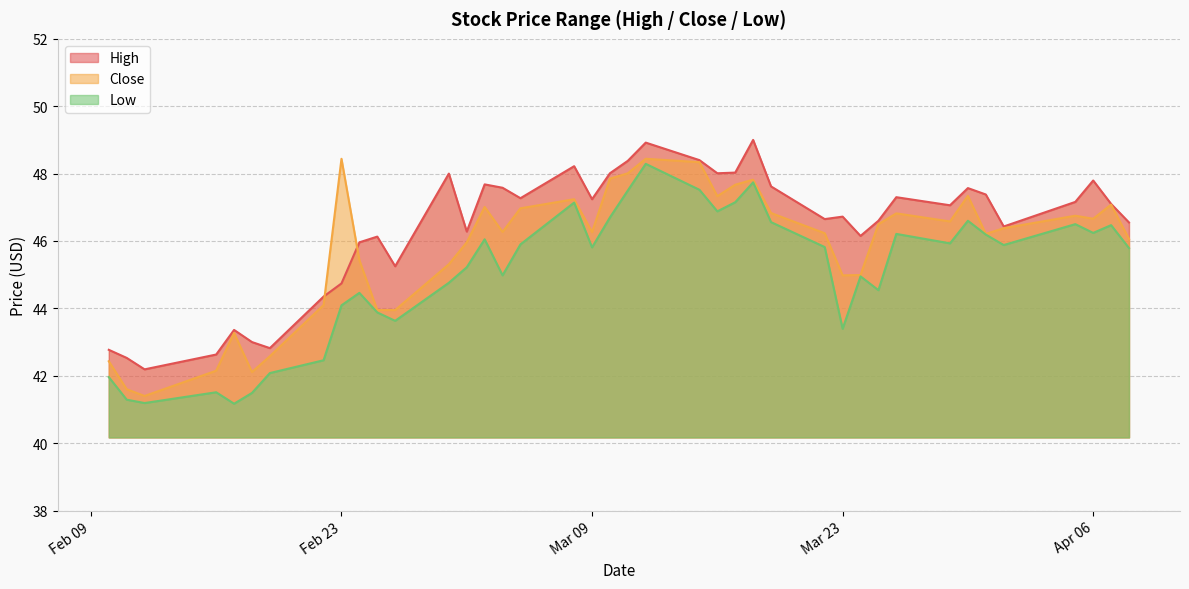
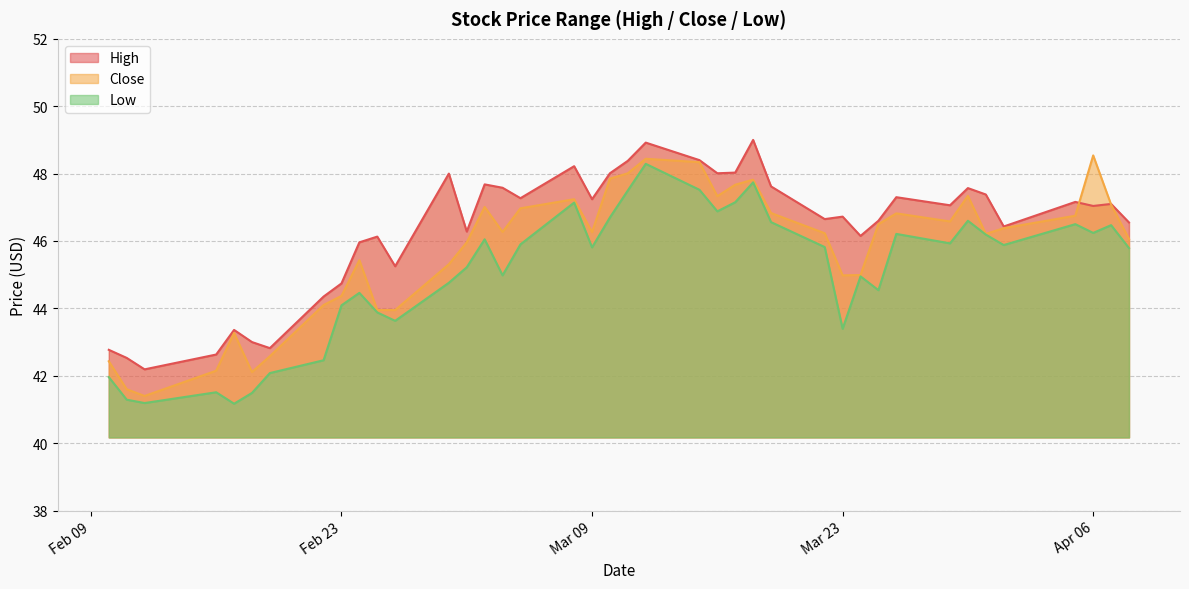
  {
    "High": {
      "Feb 23": 44.7,
      "Mar 09": 47.2,
      "Mar 23": 46.7,
-     "Apr 06": 47.8
+     "Apr 06": 47.0
    },
    "Close": {
-     "Feb 23": 48.4,
+     "Feb 23": 44.4,
      "Mar 09": 46.3,
      "Mar 23": 45.0,
-     "Apr 06": 46.7
+     "Apr 06": 48.5
    },
    "Low": {
      "Feb 23": 44.1,
      "Mar 09": 45.8,
      "Mar 23": 43.4,
      "Apr 06": 46.2
    }
  }
